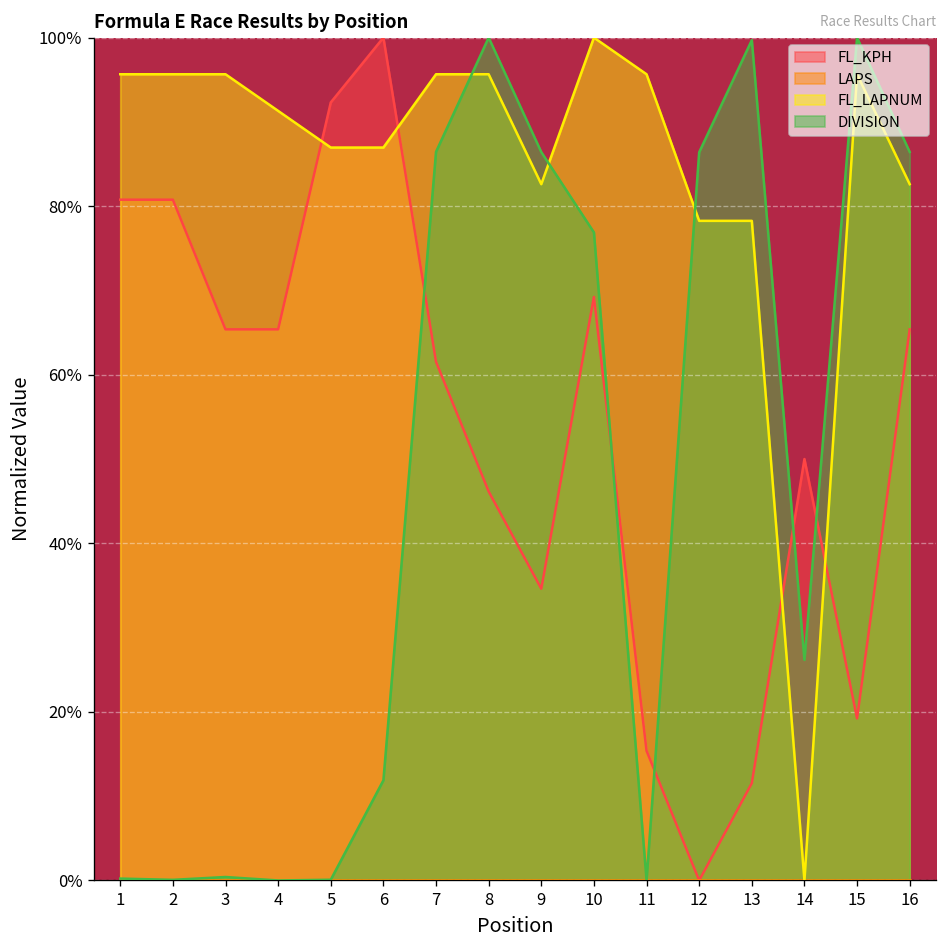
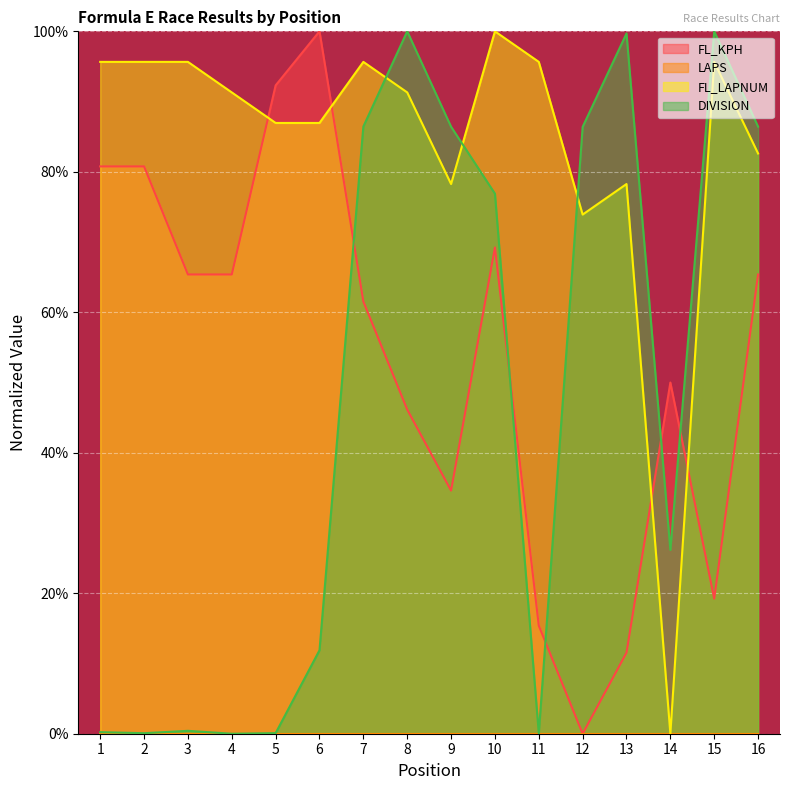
  {
    "FL_KPH": {
      "1": "81%",
      "2": "81%",
      "3": "65%",
      "4": "65%",
      "5": "92%",
      "6": "100%",
      "7": "62%",
      "8": "46%",
      "9": "35%",
      "10": "69%",
      "11": "15%",
      "13": "12%",
      "14": "50%",
      "15": "19%",
      "16": "65%"
    },
    "LAPS": {
      "3": "0%",
      "6": "0%",
      "7": "0%",
      "8": "0%",
      "9": "0%",
      "10": "0%",
      "13": "0%",
      "15": "0%",
      "16": "0%"
    },
    "FL_LAPNUM": {
      "1": "96%",
      "2": "96%",
      "3": "96%",
      "4": "91%",
      "5": "87%",
      "6": "87%",
      "7": "96%",
-     "8": "96%",
-     "9": "83%",
+     "8": "91%",
+     "9": "78%",
      "10": "100%",
      "11": "96%",
-     "12": "78%",
+     "12": "74%",
      "13": "78%",
      "16": "83%"
    },
    "DIVISION": {
      "3": "0%",
      "6": "12%",
      "7": "86%",
      "8": "100%",
      "9": "86%",
      "10": "77%",
      "12": "86%",
      "13": "100%",
      "14": "26%",
      "15": "100%",
      "16": "86%"
    }
  }
